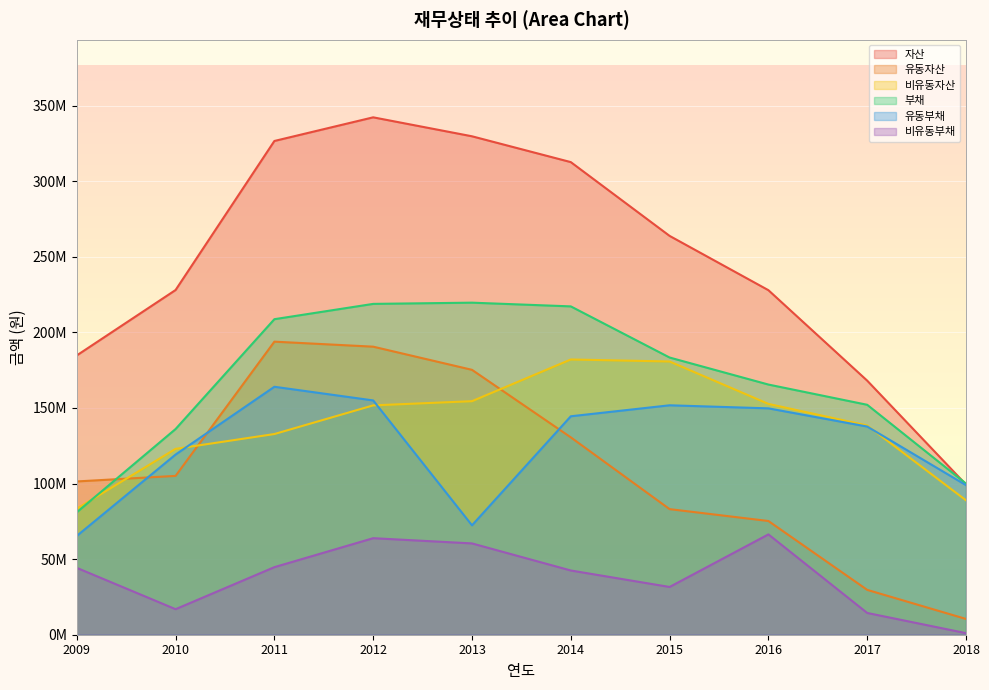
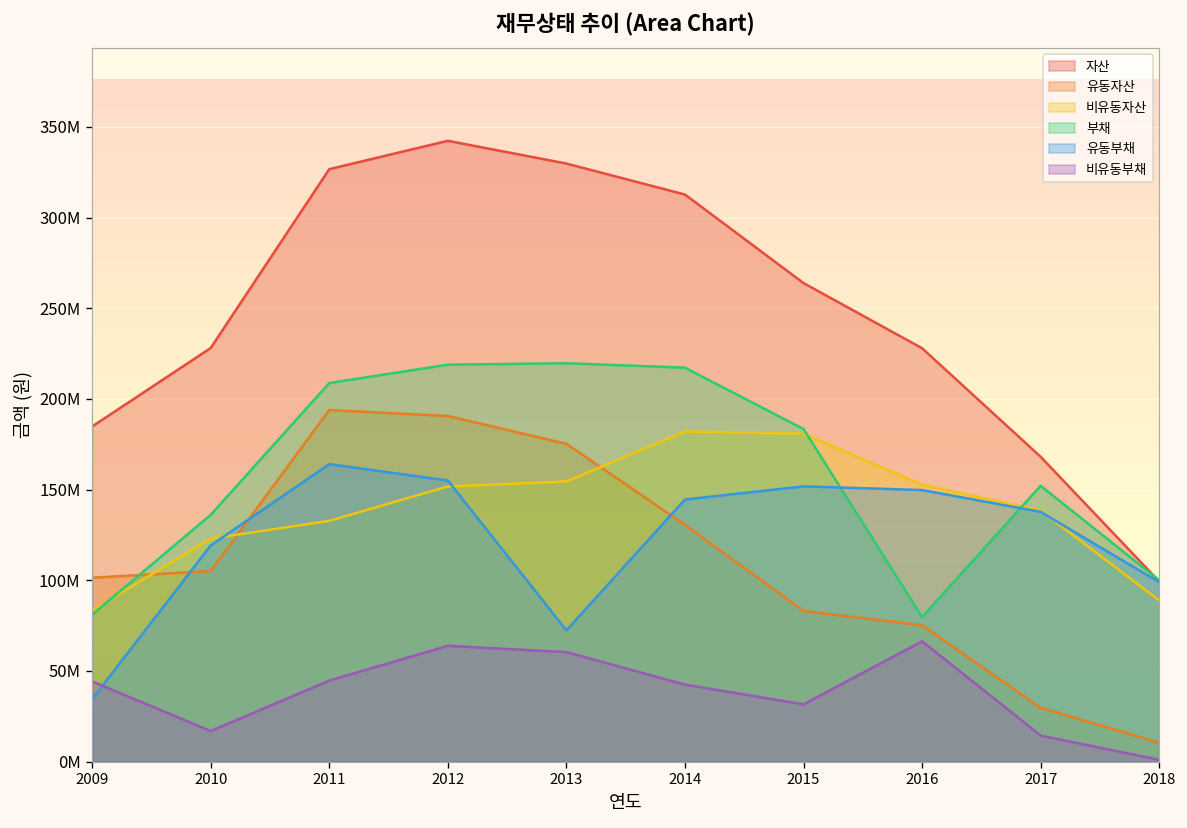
  {
    "부채": {
      "2009": 81000000,
      "2010": 136000000,
      "2011": 209000000,
      "2012": 219000000,
      "2013": 220000000,
      "2014": 217000000,
      "2015": 183000000,
-     "2016": 166000000,
+     "2016": 80000000,
      "2017": 152000000
    },
    "유동부채": {
-     "2009": 65000000,
+     "2009": 35000000,
      "2010": 119000000,
      "2011": 164000000,
      "2012": 155000000,
      "2013": 72000000,
      "2014": 145000000,
      "2015": 152000000,
      "2016": 150000000
    },
    "비유동부채": {
      "2009": 44000000,
      "2010": 17000000,
      "2011": 45000000,
      "2012": 64000000,
      "2013": 60000000,
      "2014": 42000000,
      "2015": 32000000,
      "2016": 66000000,
      "2017": 14000000,
      "2018": 1000000
    }
  }
